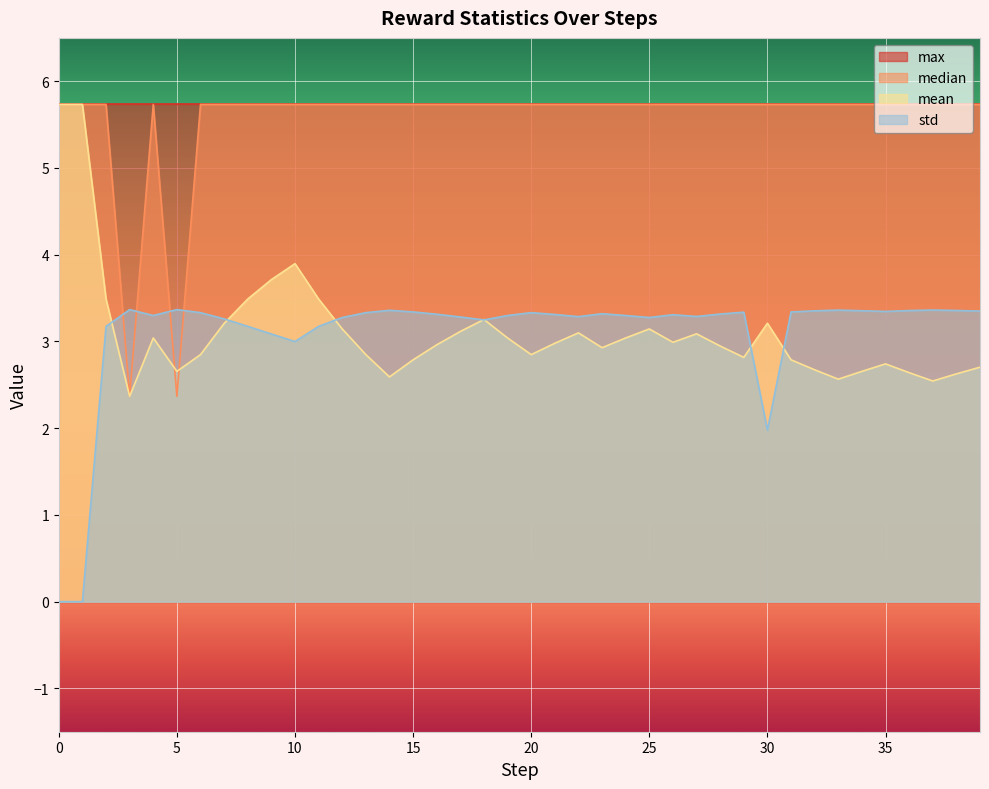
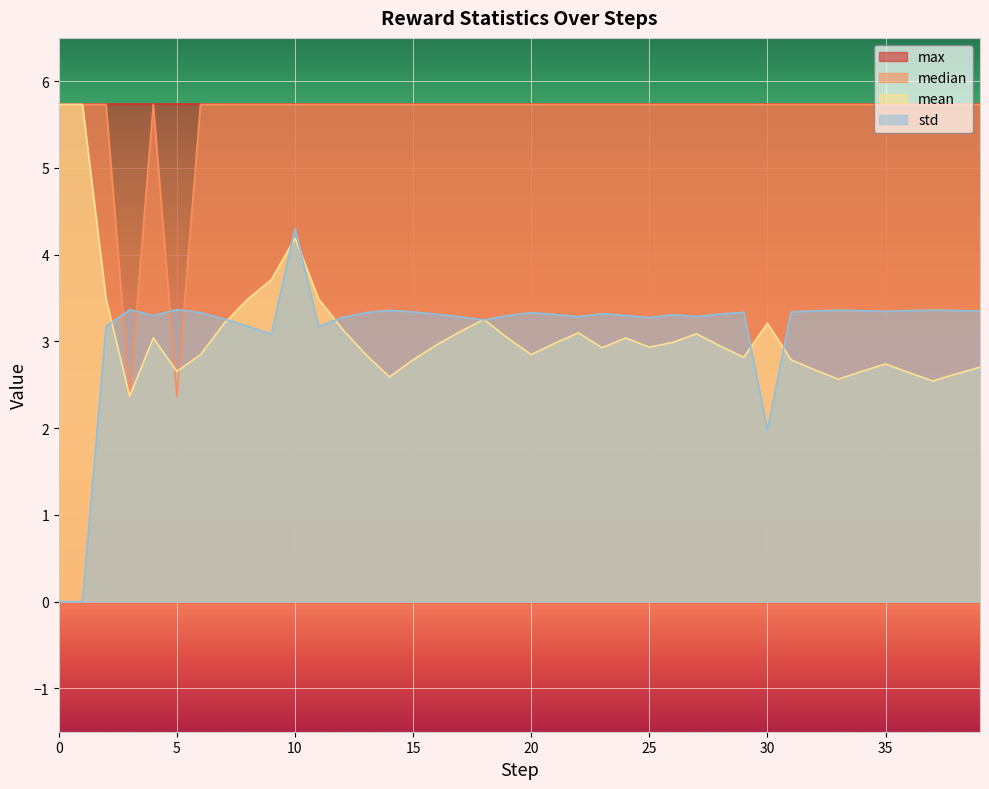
  {
    "max": {
      "5": 5.7
    },
    "median": {
      "5": 2.4
    },
    "mean": {
      "5": 2.7,
-     "10": 3.9,
+     "10": 4.2,
      "15": 2.8,
      "20": 2.8,
-     "25": 3.1,
+     "25": 2.9,
      "30": 3.2,
      "35": 2.7
    },
    "std": {
      "0": 0.0,
      "5": 3.4,
-     "10": 3.0,
+     "10": 4.3,
      "15": 3.3,
      "20": 3.3,
      "25": 3.3,
      "30": 2.0,
      "35": 3.3
    }
  }
